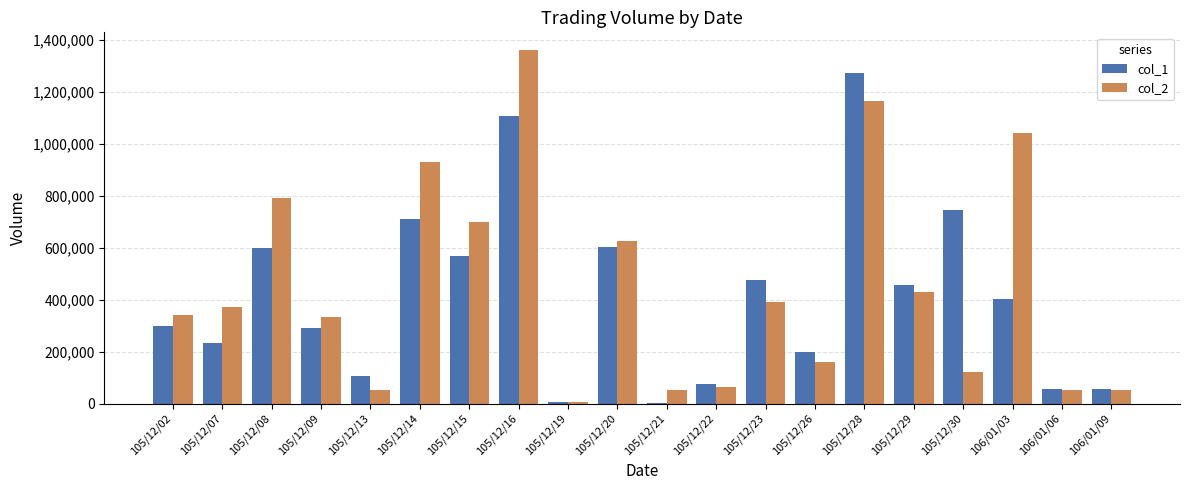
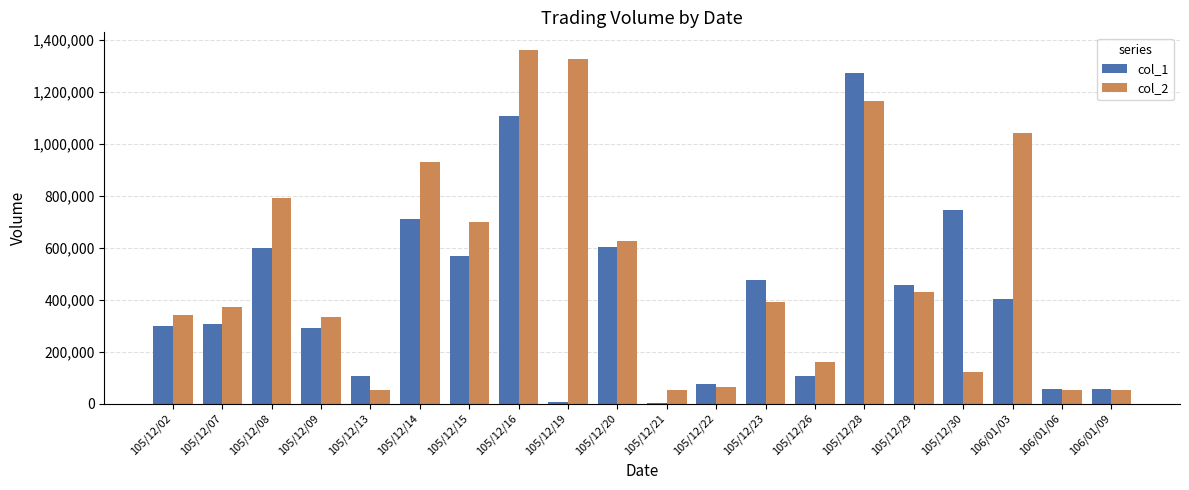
  {
    "col_1": {
      "105/12/02": "300,000",
-     "105/12/07": "230,000",
+     "105/12/07": "310,000",
      "105/12/08": "600,000",
      "105/12/09": "290,000",
      "105/12/13": "110,000",
      "105/12/14": "710,000",
      "105/12/15": "570,000",
      "105/12/16": "1,110,000",
      "105/12/20": "600,000",
      "105/12/22": "80,000",
      "105/12/23": "480,000",
-     "105/12/26": "200,000",
+     "105/12/26": "110,000",
      "105/12/28": "1,270,000",
      "105/12/29": "460,000",
      "105/12/30": "750,000",
      "106/01/03": "400,000",
      "106/01/06": "60,000",
      "106/01/09": "60,000"
    },
    "col_2": {
      "105/12/02": "340,000",
      "105/12/07": "370,000",
      "105/12/08": "790,000",
      "105/12/09": "330,000",
      "105/12/13": "50,000",
      "105/12/14": "930,000",
      "105/12/15": "700,000",
      "105/12/16": "1,360,000",
-     "105/12/19": "10,000",
+     "105/12/19": "1,330,000",
      "105/12/20": "630,000",
      "105/12/21": "50,000",
      "105/12/22": "60,000",
      "105/12/23": "390,000",
      "105/12/26": "160,000",
      "105/12/28": "1,160,000",
      "105/12/29": "430,000",
      "105/12/30": "120,000",
      "106/01/03": "1,040,000",
      "106/01/06": "50,000",
      "106/01/09": "50,000"
    }
  }
